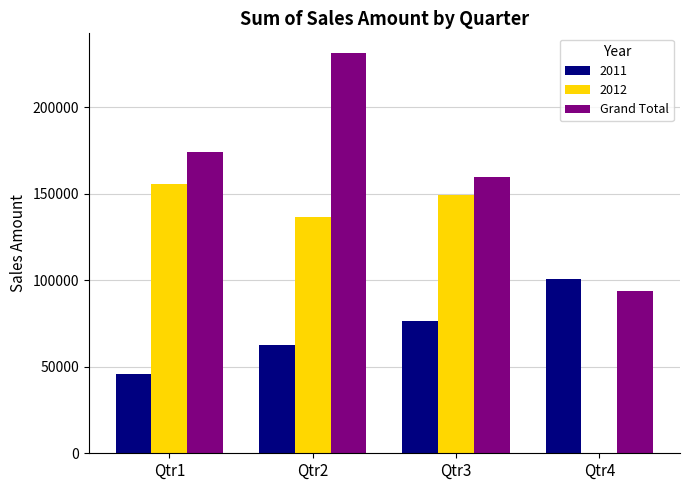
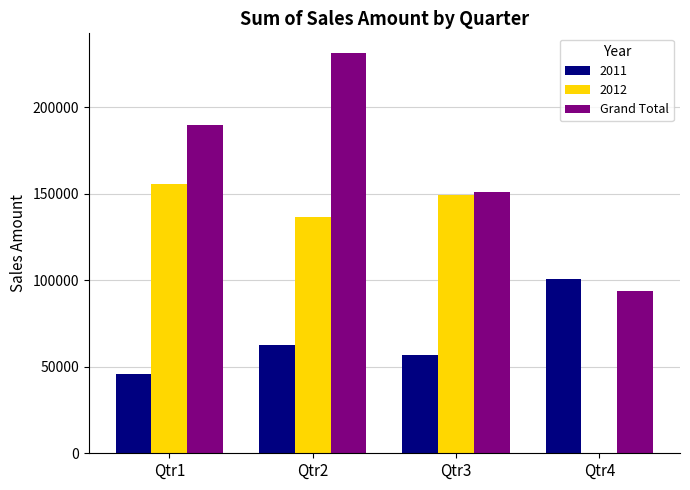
  {
    "2011": {
      "Qtr1": 46000,
      "Qtr2": 63000,
-     "Qtr3": 77000,
+     "Qtr3": 57000,
      "Qtr4": 101000
    },
    "2012": {
      "Qtr1": 156000,
      "Qtr2": 137000,
      "Qtr3": 149000,
      "Qtr4": 0
    },
    "Grand Total": {
-     "Qtr1": 174000,
+     "Qtr1": 190000,
      "Qtr2": 231000,
-     "Qtr3": 160000,
+     "Qtr3": 151000,
      "Qtr4": 94000
    }
  }
